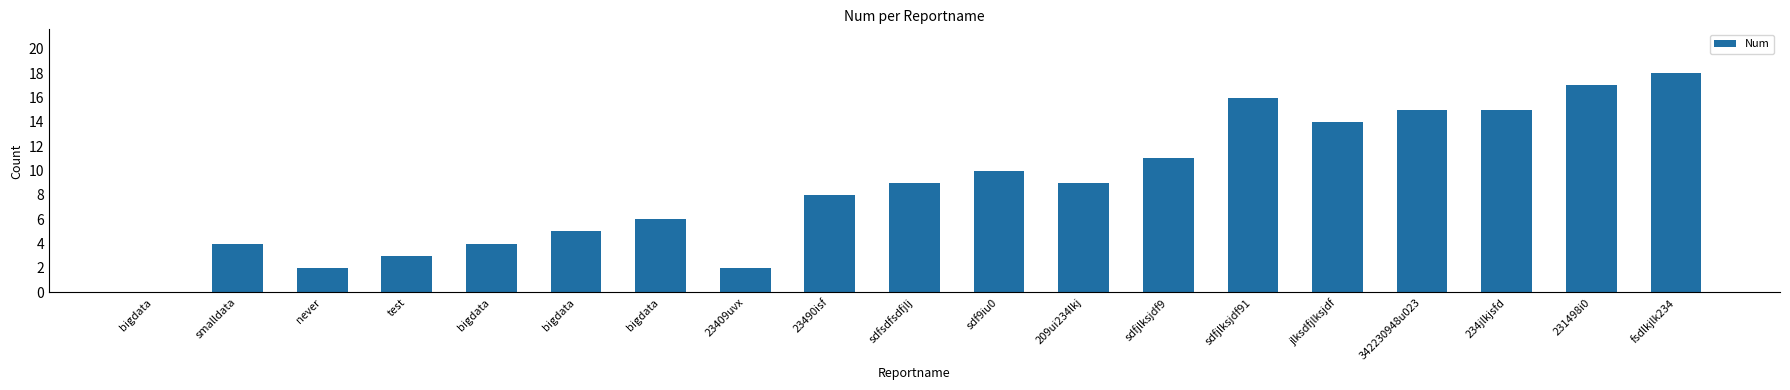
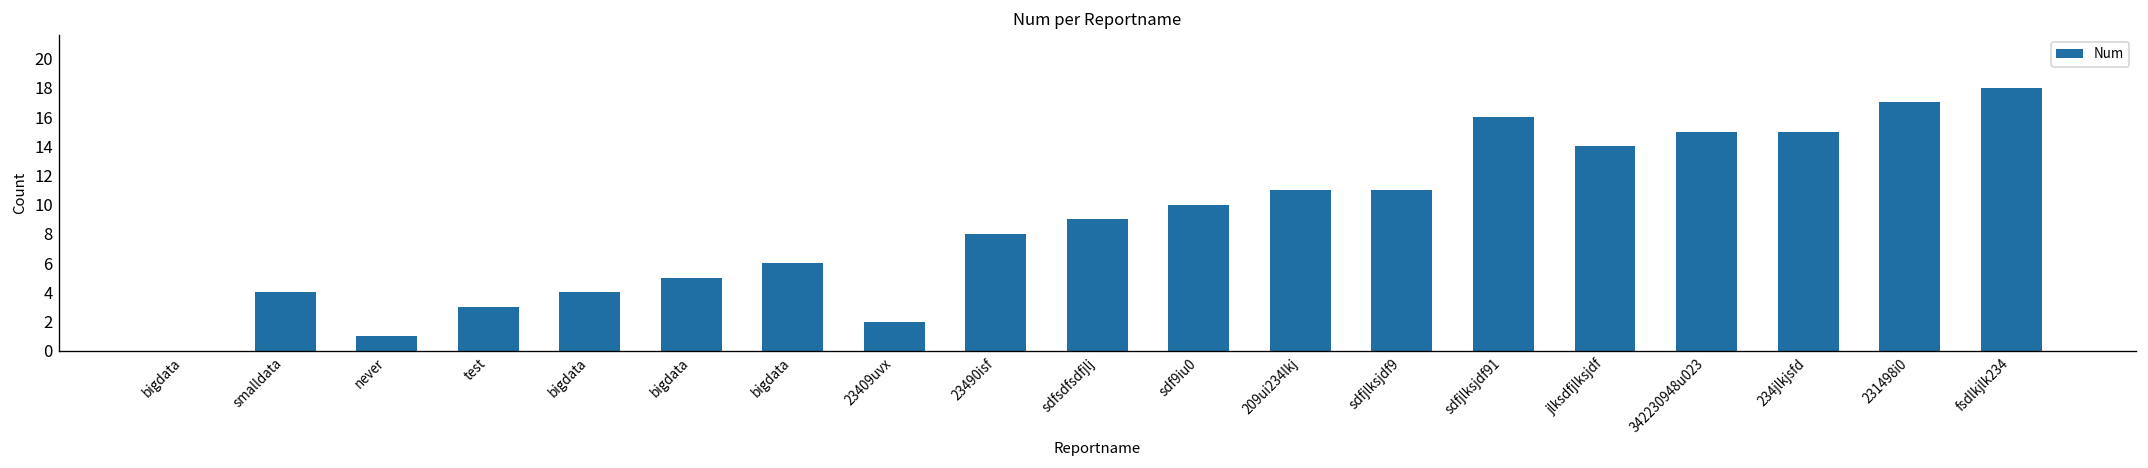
  {
    "smalldata": 4,
-   "never": 2,
+   "never": 1,
    "test": 3,
    "23409uvx": 2,
    "23490isf": 8,
    "sdfsdfsdfjlj": 9,
    "sdf9iu0": 10,
-   "209ui234lkj": 9,
+   "209ui234lkj": 11,
    "sdfjlksjdf9": 11,
    "sdfjlksjdf91": 16,
    "jlksdfjlksjdf": 14,
    "342230948u023": 15,
    "234jlkjsfd": 15,
    "231498i0": 17,
    "fsdlkjlk234": 18
  }
